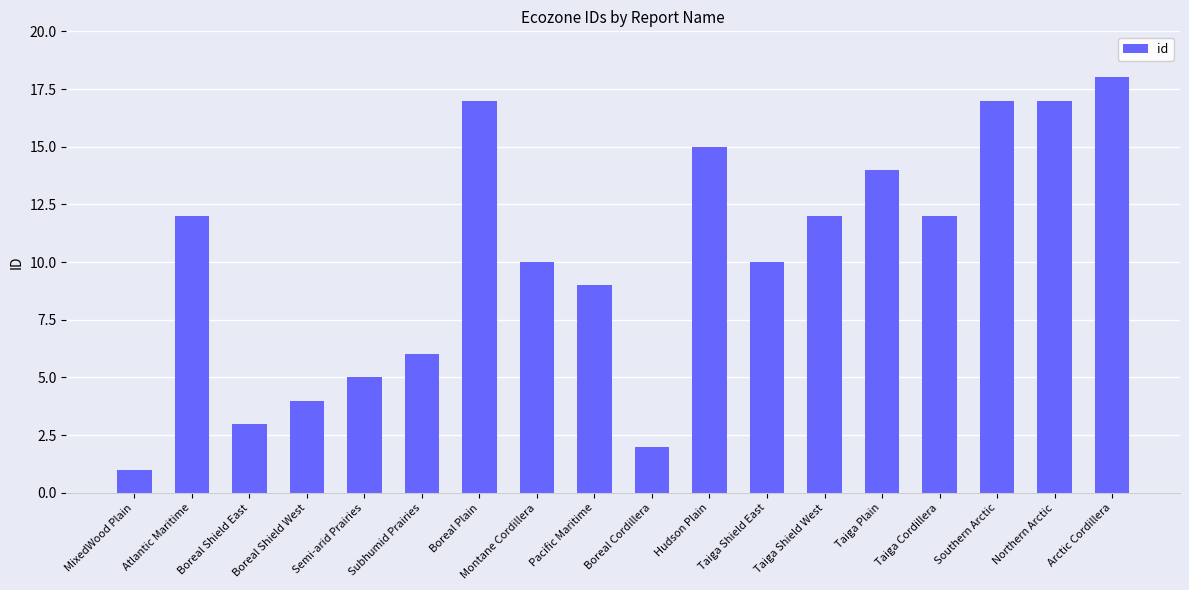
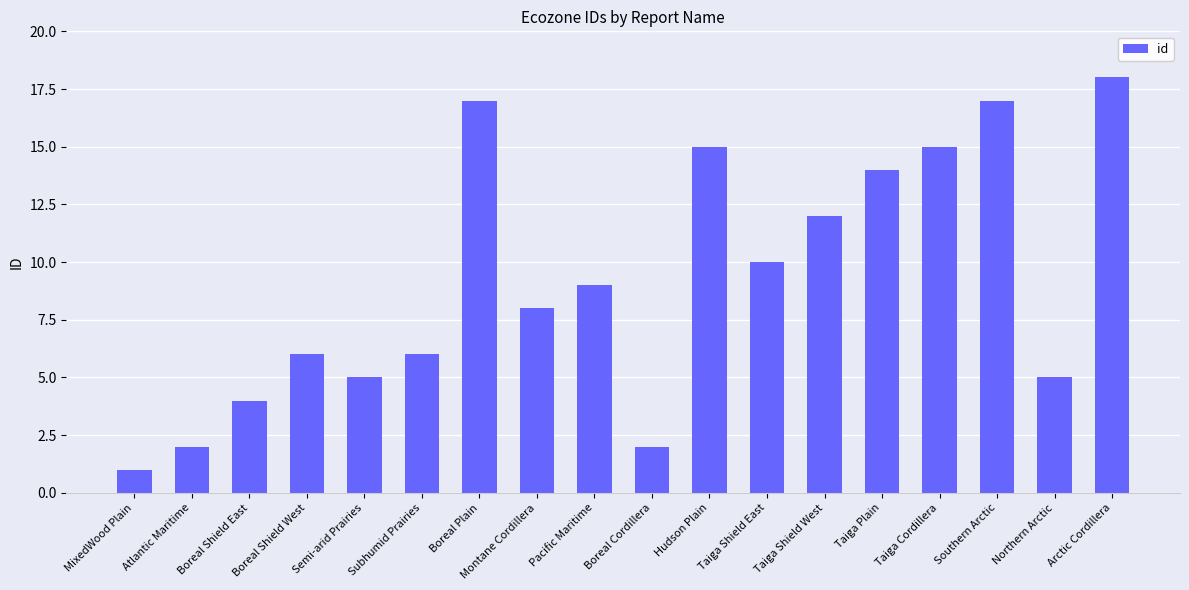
  {
    "MixedWood Plain": 1,
-   "Atlantic Maritime": 12,
-   "Boreal Shield East": 3,
-   "Boreal Shield West": 4,
+   "Atlantic Maritime": 2,
+   "Boreal Shield East": 4,
+   "Boreal Shield West": 6,
    "Semi-arid Prairies": 5,
    "Subhumid Prairies": 6,
    "Boreal Plain": 17,
-   "Montane Cordillera": 10,
+   "Montane Cordillera": 8,
    "Pacific Maritime": 9,
    "Boreal Cordillera": 2,
    "Hudson Plain": 15,
    "Taiga Shield East": 10,
    "Taiga Shield West": 12,
    "Taiga Plain": 14,
-   "Taiga Cordillera": 12,
+   "Taiga Cordillera": 15,
    "Southern Arctic": 17,
-   "Northern Arctic": 17,
+   "Northern Arctic": 5,
    "Arctic Cordillera": 18
  }
